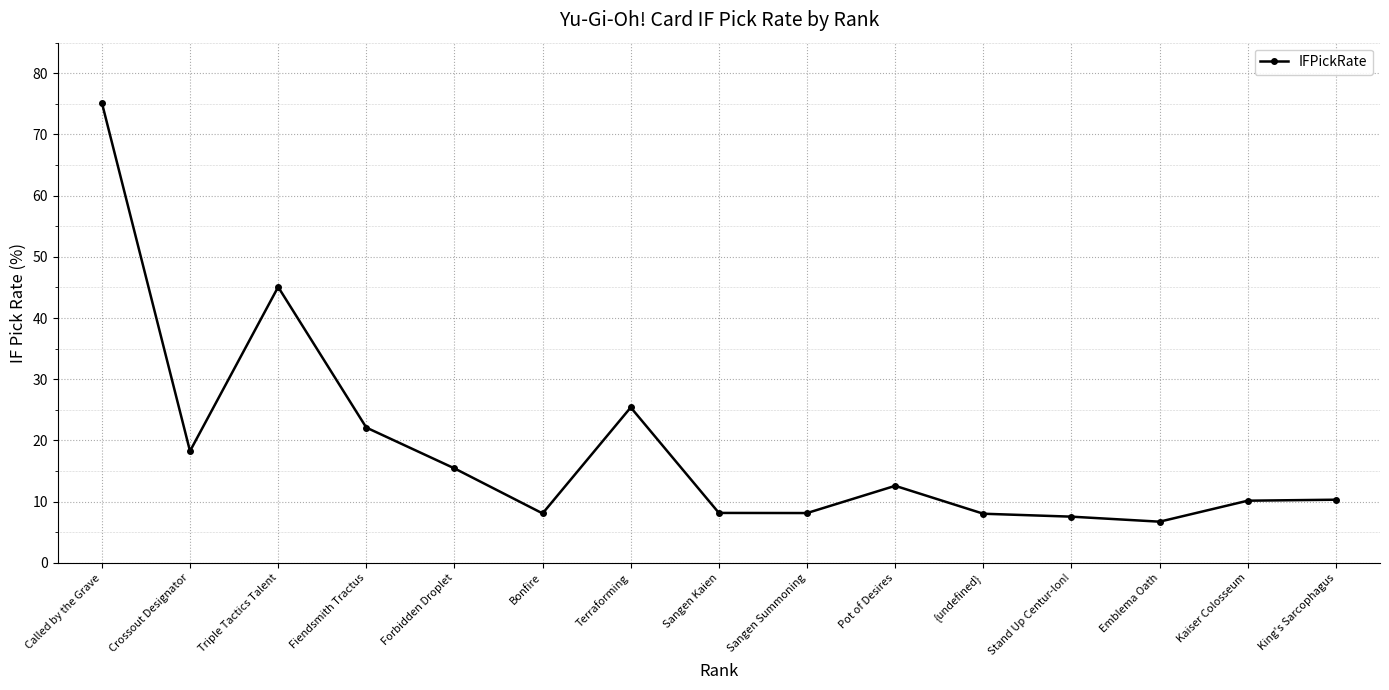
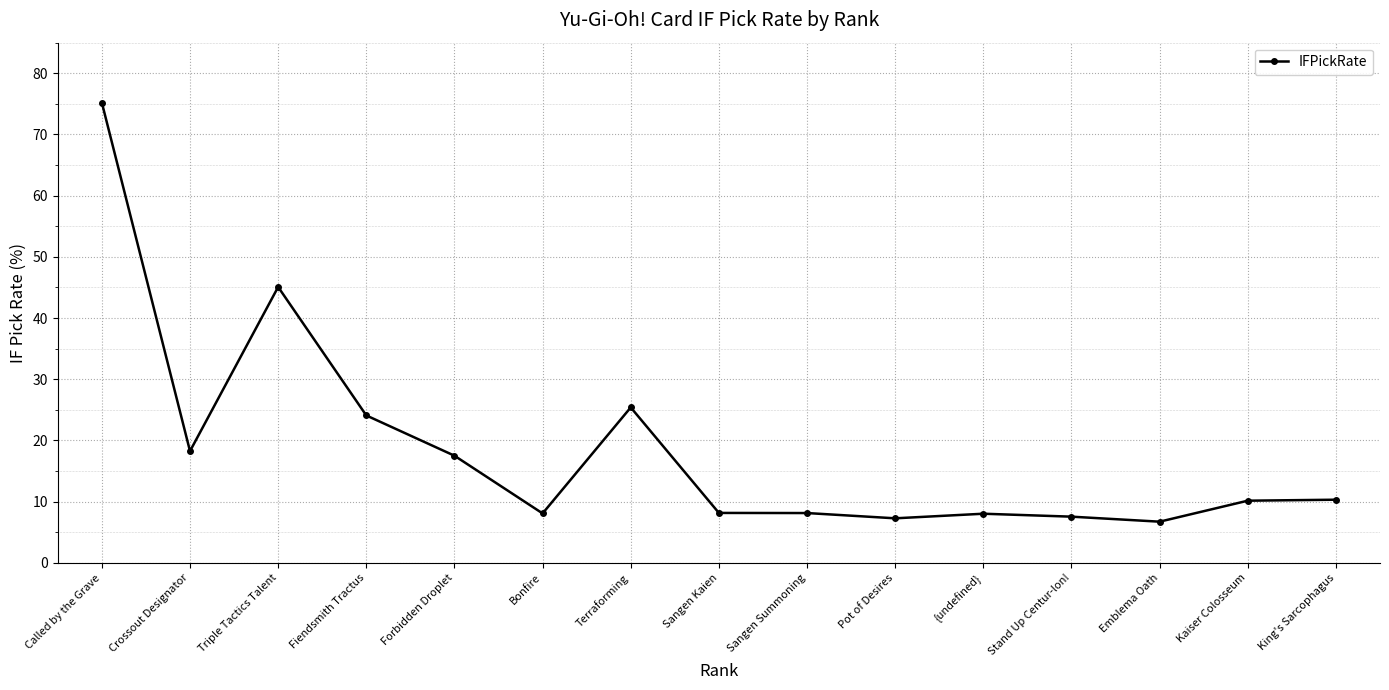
  {
    "Called by the Grave": 75,
    "Crossout Designator": 18,
    "Triple Tactics Talent": 45,
-   "Fiendsmith Tractus": 22,
-   "Forbidden Droplet": 15,
+   "Fiendsmith Tractus": 24,
+   "Forbidden Droplet": 18,
    "Bonfire": 8,
    "Terraforming": 25,
    "Sangen Kaien": 8,
    "Sangen Summoning": 8,
-   "Pot of Desires": 13,
+   "Pot of Desires": 7,
    "{undefined}": 8,
    "Stand Up Centur-lon!": 8,
    "Emblema Oath": 7,
    "Kaiser Colosseum": 10,
    "King's Sarcophagus": 10
  }
